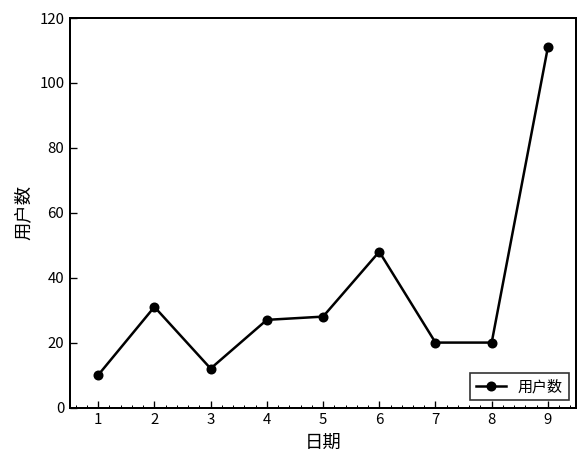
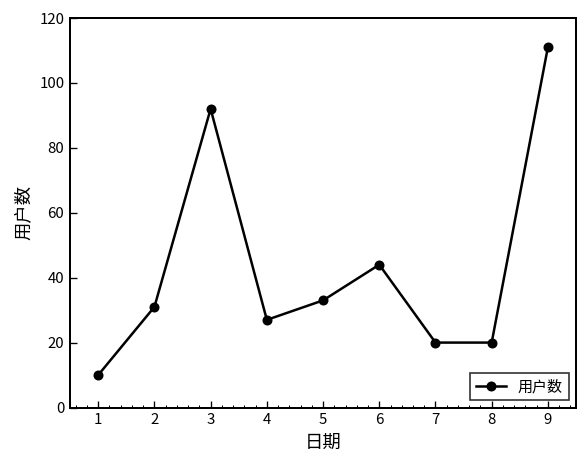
  {
    "1": 10,
    "2": 31,
-   "3": 12,
+   "3": 92,
    "4": 27,
-   "5": 28,
-   "6": 48,
+   "5": 33,
+   "6": 44,
    "7": 20,
    "8": 20,
    "9": 111
  }
